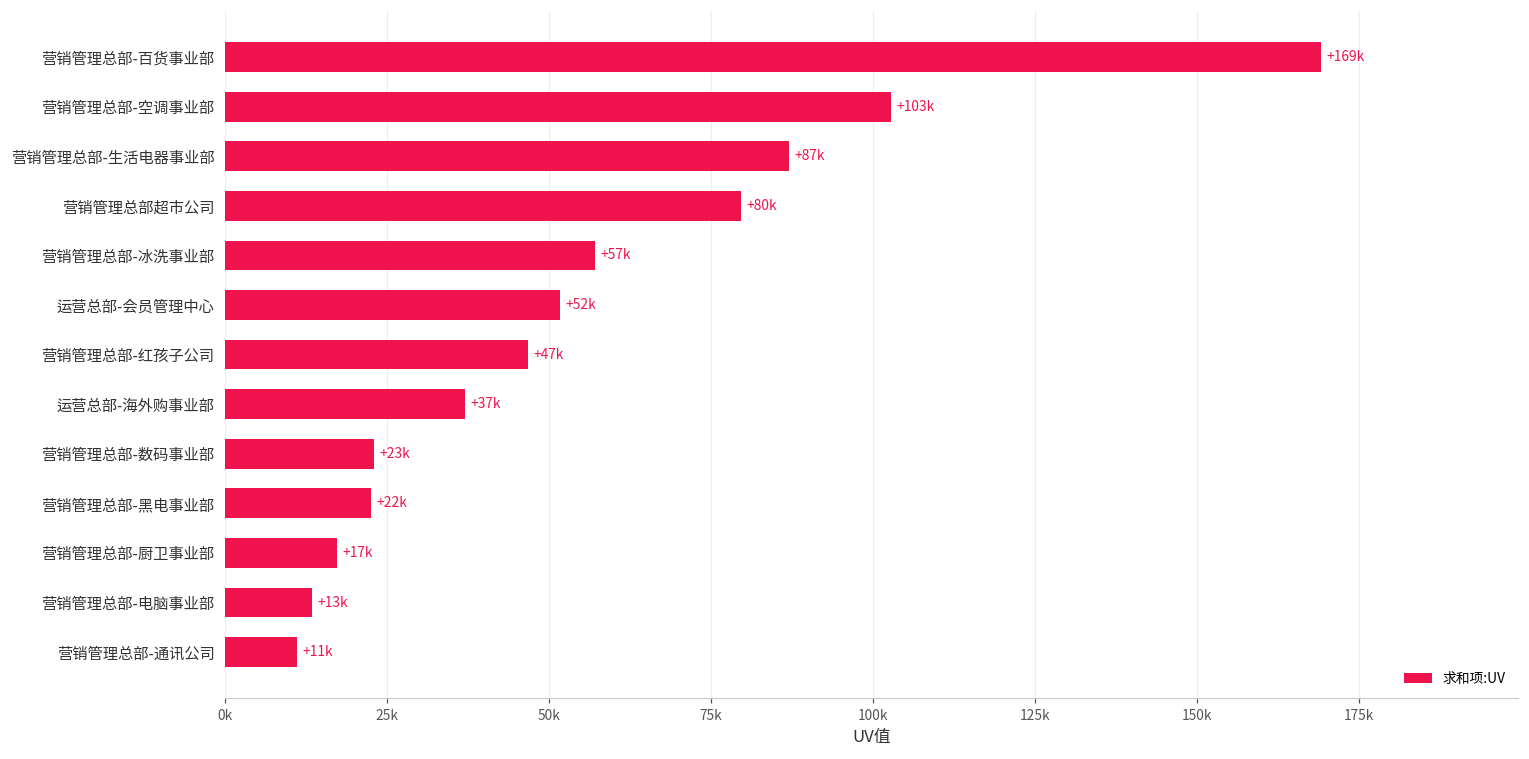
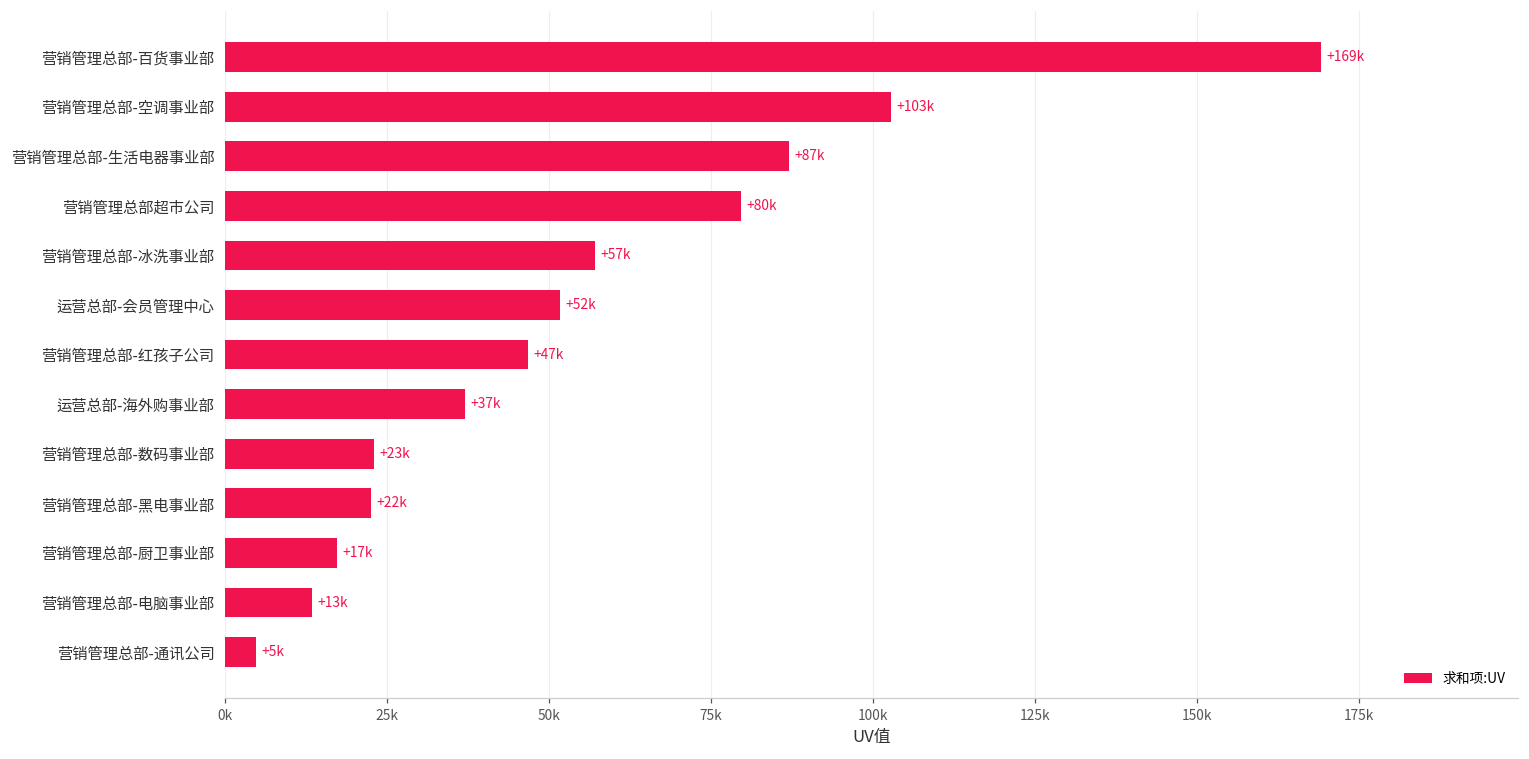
  {
    "营销管理总部-百货事业部": "+169k",
    "营销管理总部-空调事业部": "+103k",
    "营销管理总部-生活电器事业部": "+87k",
    "营销管理总部超市公司": "+80k",
    "营销管理总部-冰洗事业部": "+57k",
    "运营总部-会员管理中心": "+52k",
    "营销管理总部-红孩子公司": "+47k",
    "运营总部-海外购事业部": "+37k",
    "营销管理总部-数码事业部": "+23k",
    "营销管理总部-黑电事业部": "+22k",
    "营销管理总部-厨卫事业部": "+17k",
    "营销管理总部-电脑事业部": "+13k",
-   "营销管理总部-通讯公司": "+11k"
+   "营销管理总部-通讯公司": "+5k"
  }
